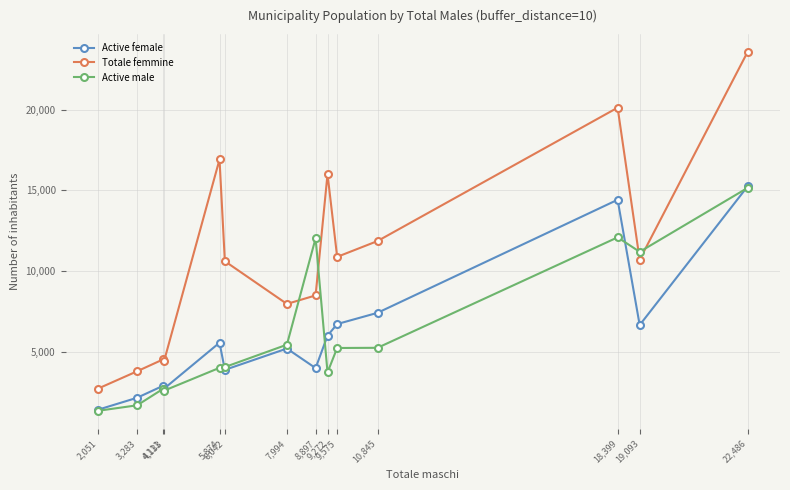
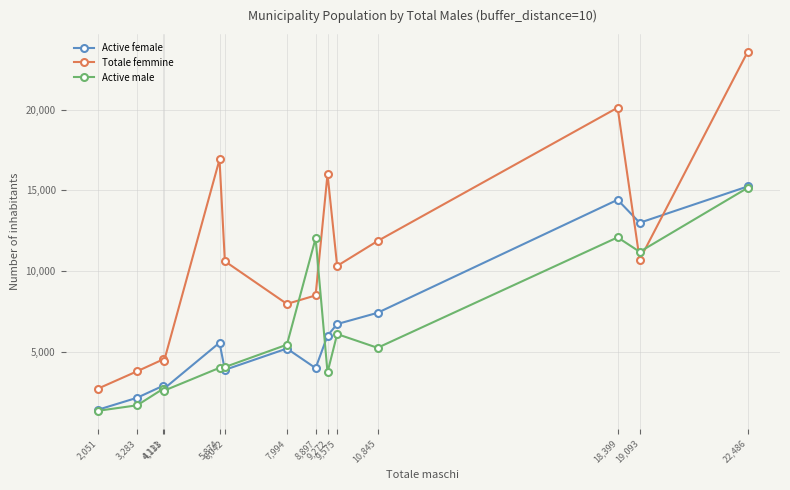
  {
    "Active female": {
      "3,283": "2,200",
      "4,111": "2,900",
      "5,874": "5,600",
      "6,042": "3,900",
      "7,994": "5,200",
      "8,897": "4,000",
      "9,272": "6,000",
      "9,575": "6,700",
      "10,845": "7,400",
      "18,399": "14,400",
-     "19,093": "6,700"
+     "19,093": "13,000"
    },
    "Totale femmine": {
      "2,051": "2,700",
      "3,283": "3,800",
      "4,111": "4,500",
      "4,133": "4,500",
      "5,874": "16,900",
      "6,042": "10,600",
      "7,994": "8,000",
      "8,897": "8,500",
      "9,272": "16,000",
-     "9,575": "10,900",
+     "9,575": "10,300",
      "10,845": "11,900",
      "18,399": "20,100",
      "19,093": "10,700",
      "22,486": "23,600"
    },
    "Active male": {
      "3,283": "1,700",
      "5,874": "4,000",
      "6,042": "4,100",
      "7,994": "5,400",
      "8,897": "12,000",
      "9,272": "3,700",
-     "9,575": "5,200",
+     "9,575": "6,100",
      "10,845": "5,200",
      "18,399": "12,100",
      "19,093": "11,200"
    }
  }
